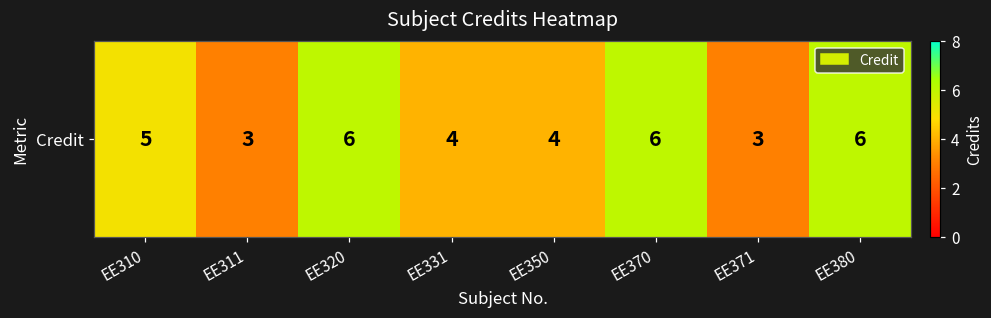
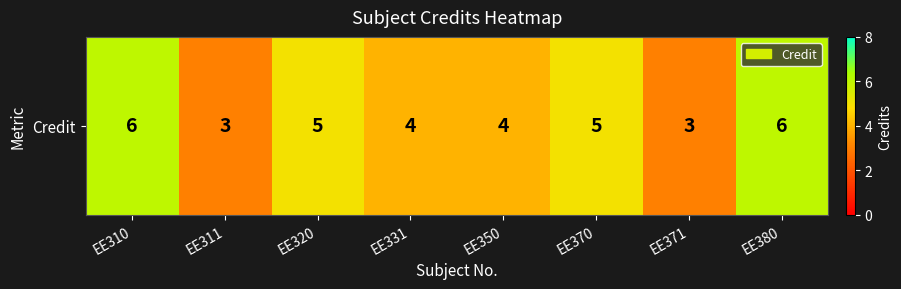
  {
    "Credit": {
-     "EE310": 5,
+     "EE310": 6,
      "EE311": 3,
-     "EE320": 6,
+     "EE320": 5,
      "EE331": 4,
      "EE350": 4,
-     "EE370": 6,
+     "EE370": 5,
      "EE371": 3,
      "EE380": 6
    }
  }
